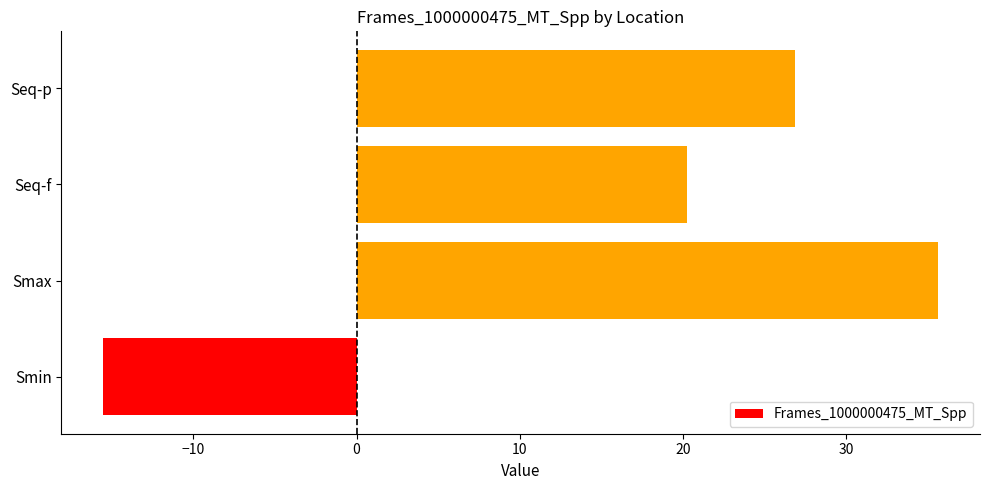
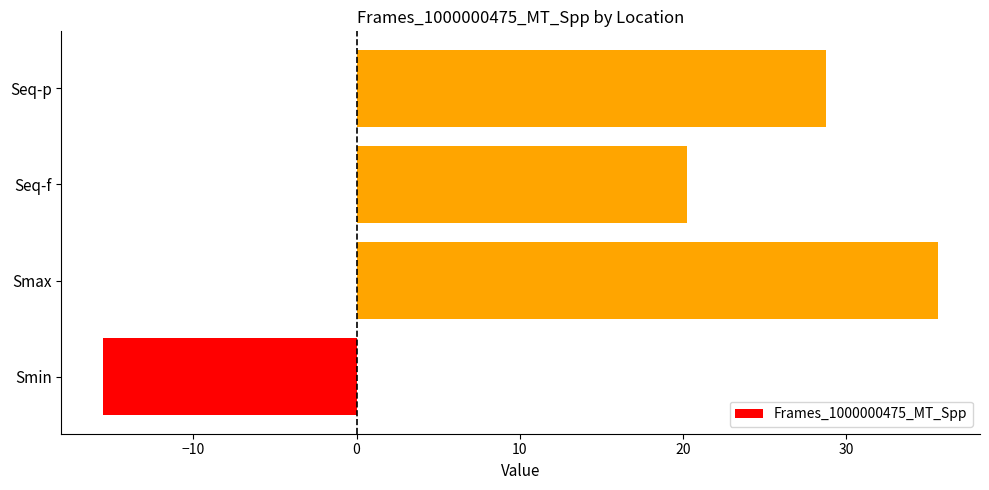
  {
-   "Seq-p": 26.8,
+   "Seq-p": 28.7,
    "Seq-f": 20.2,
    "Smax": 35.6,
    "Smin": -15.5
  }
